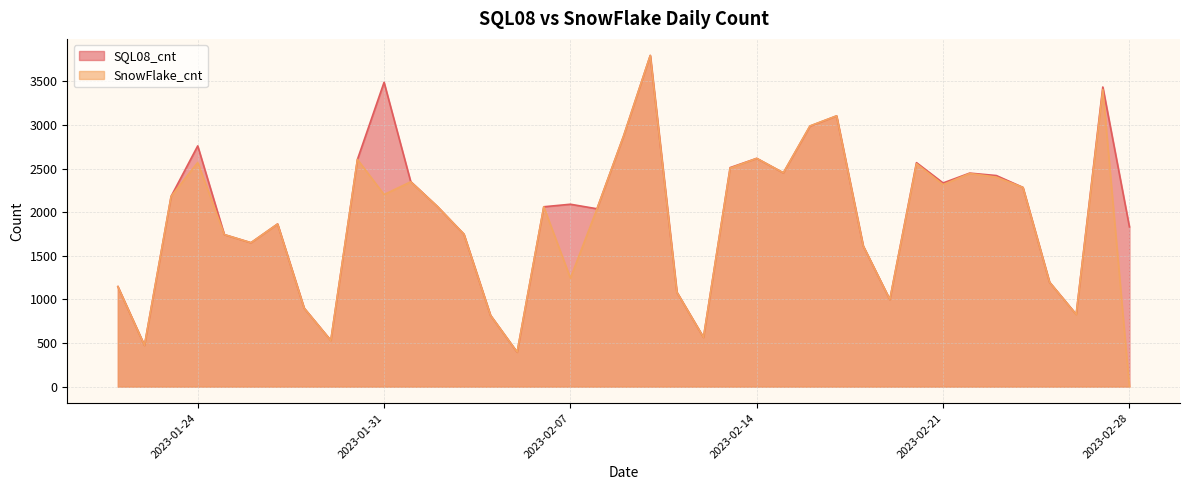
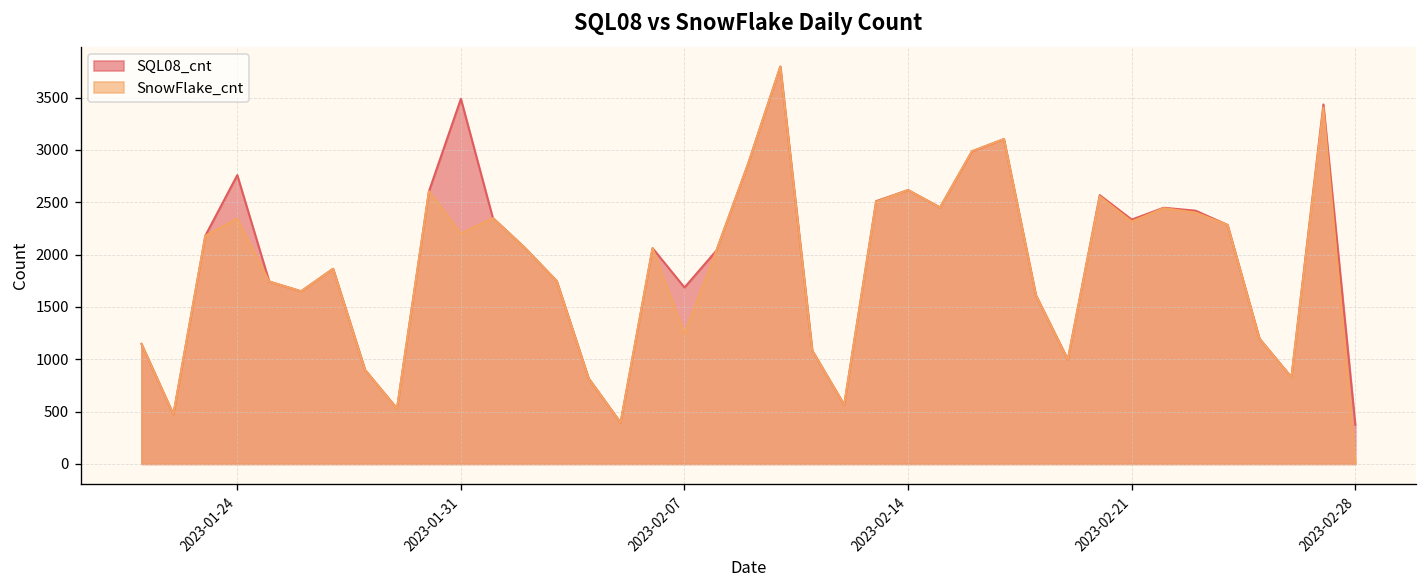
  {
    "SQL08_cnt": {
      "2023-01-24": 2800,
      "2023-01-31": 3500,
-     "2023-02-07": 2100,
-     "2023-02-28": 1800
+     "2023-02-07": 1700,
+     "2023-02-28": 400
    },
    "SnowFlake_cnt": {
-     "2023-01-24": 2600,
+     "2023-01-24": 2300,
      "2023-01-31": 2200,
      "2023-02-07": 1200,
      "2023-02-28": 0
    }
  }
